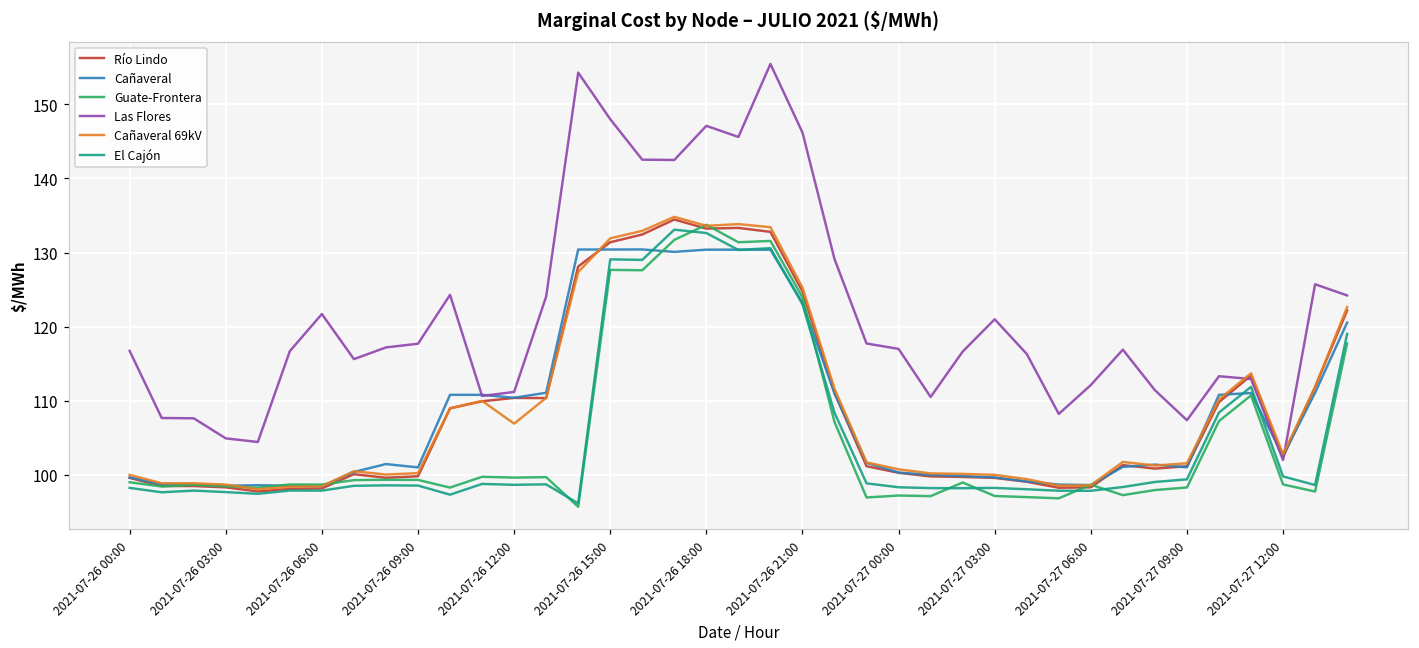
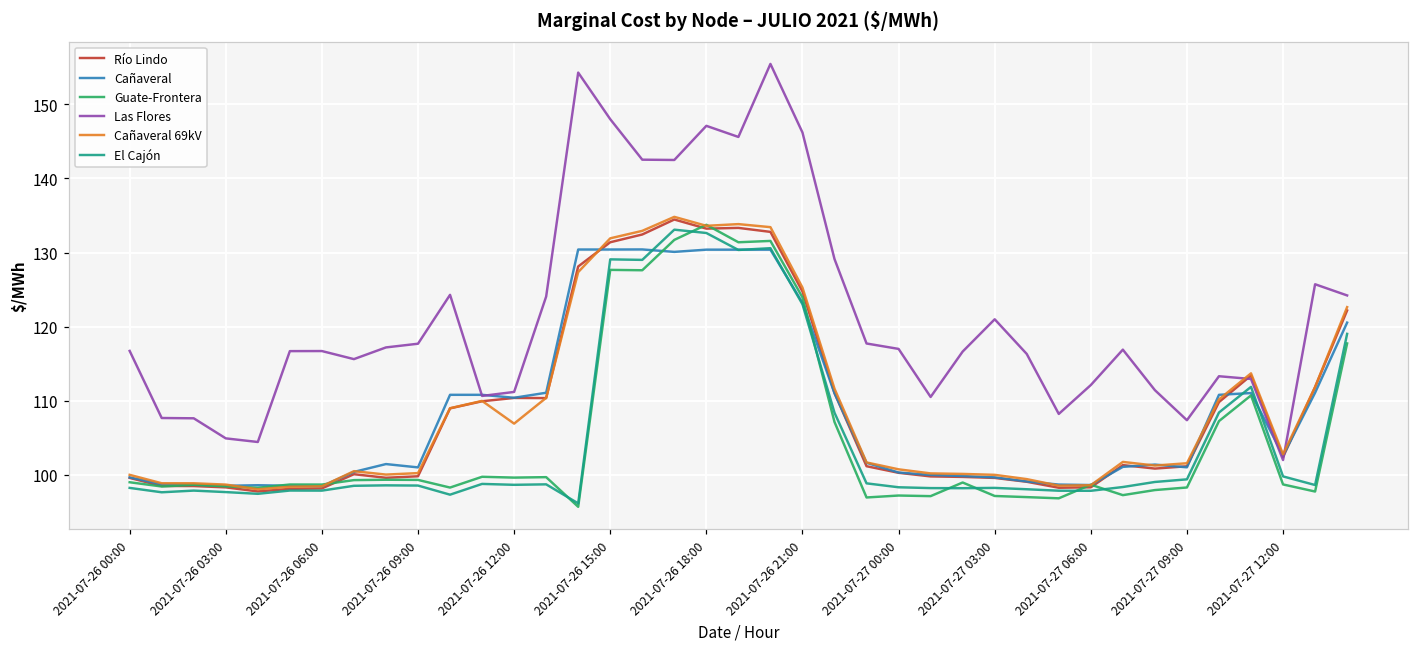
  {
    "Río Lindo": {
      "2021-07-26 09:00": 100,
      "2021-07-26 15:00": 131,
      "2021-07-26 18:00": 133,
      "2021-07-26 21:00": 125
    },
    "Cañaveral": {
      "2021-07-26 09:00": 101,
      "2021-07-26 15:00": 130,
      "2021-07-26 18:00": 130
    },
    "Las Flores": {
      "2021-07-26 00:00": 117,
      "2021-07-26 03:00": 105,
-     "2021-07-26 06:00": 122,
+     "2021-07-26 06:00": 117,
      "2021-07-26 09:00": 118,
      "2021-07-26 12:00": 111,
      "2021-07-26 15:00": 148,
      "2021-07-26 18:00": 147,
      "2021-07-26 21:00": 146,
      "2021-07-27 00:00": 117,
      "2021-07-27 03:00": 121,
      "2021-07-27 06:00": 112,
      "2021-07-27 09:00": 107,
      "2021-07-27 12:00": 102
    },
    "Cañaveral 69kV": {
      "2021-07-26 09:00": 100,
      "2021-07-26 12:00": 107,
      "2021-07-26 15:00": 132,
      "2021-07-26 21:00": 125,
      "2021-07-27 00:00": 101,
      "2021-07-27 09:00": 102
    }
  }
